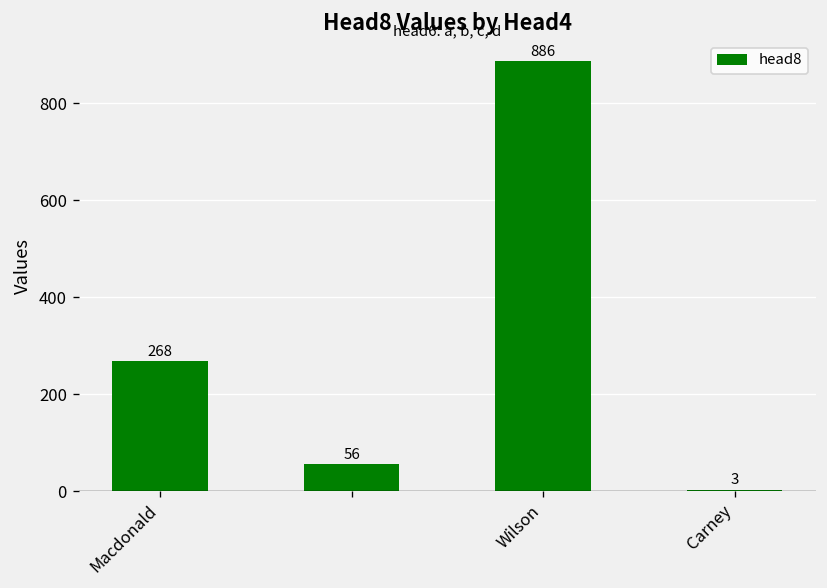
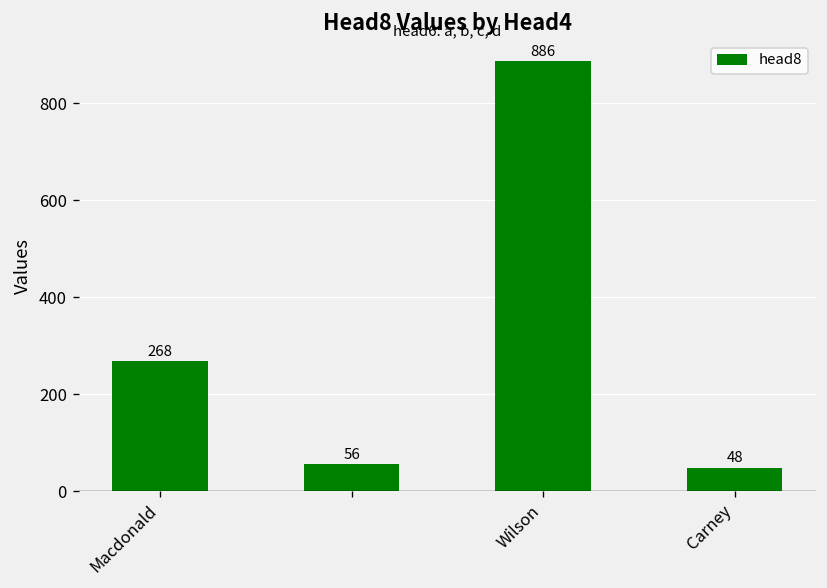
  {
    "Macdonald": 268,
    "Wilson": 886,
-   "Carney": 3
+   "Carney": 48
  }
